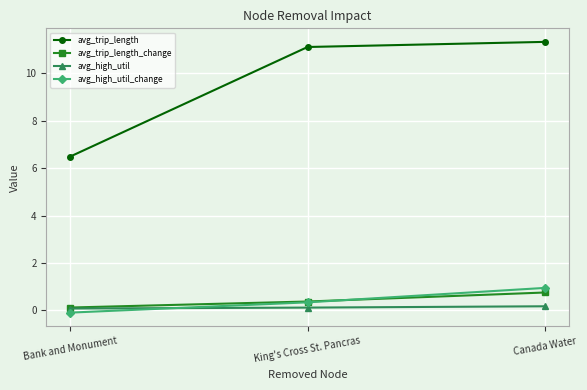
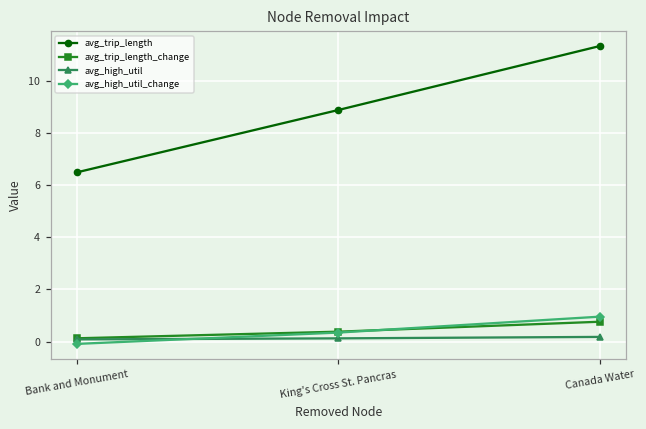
  {
    "avg_trip_length": {
      "Bank and Monument": 6.5,
-     "King's Cross St. Pancras": 11.1,
+     "King's Cross St. Pancras": 8.9,
      "Canada Water": 11.3
    }
  }
